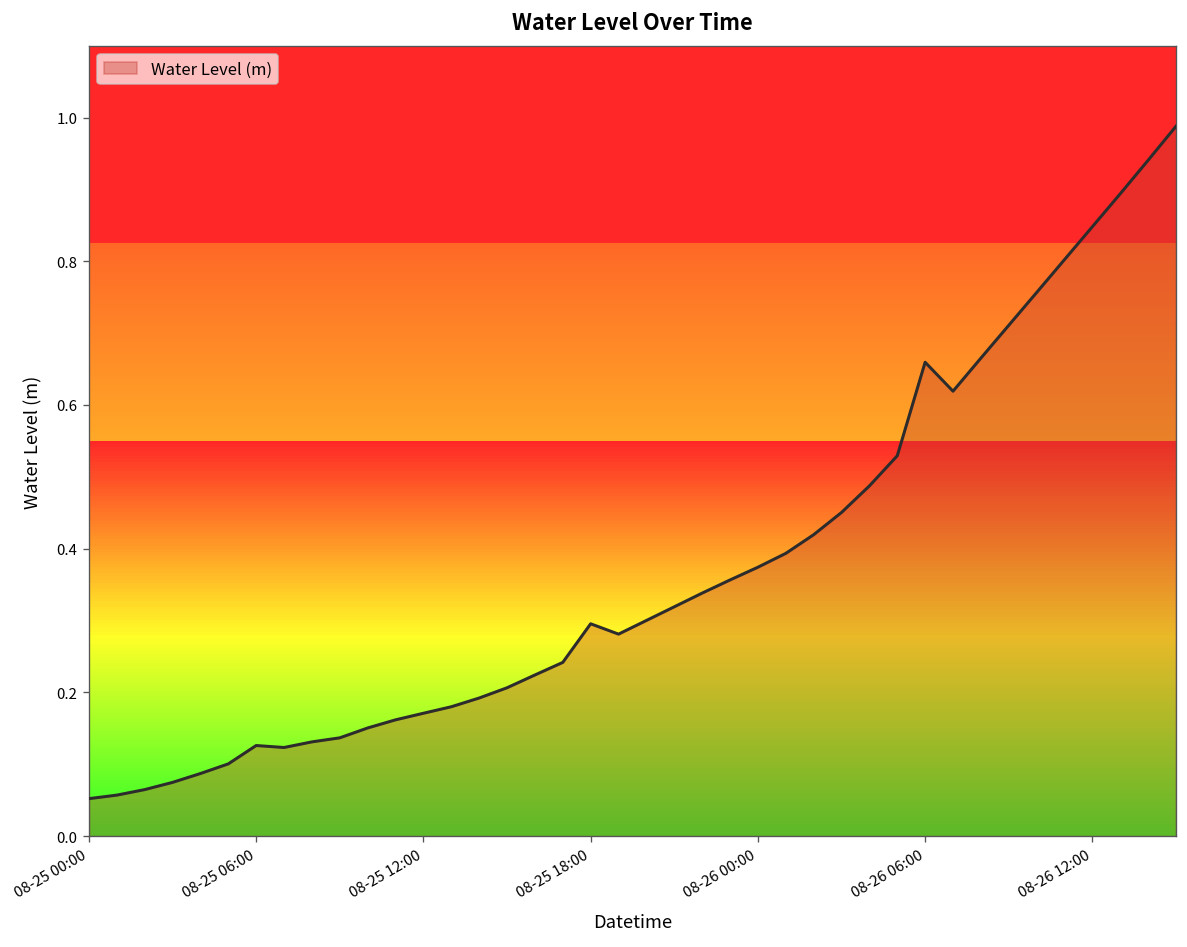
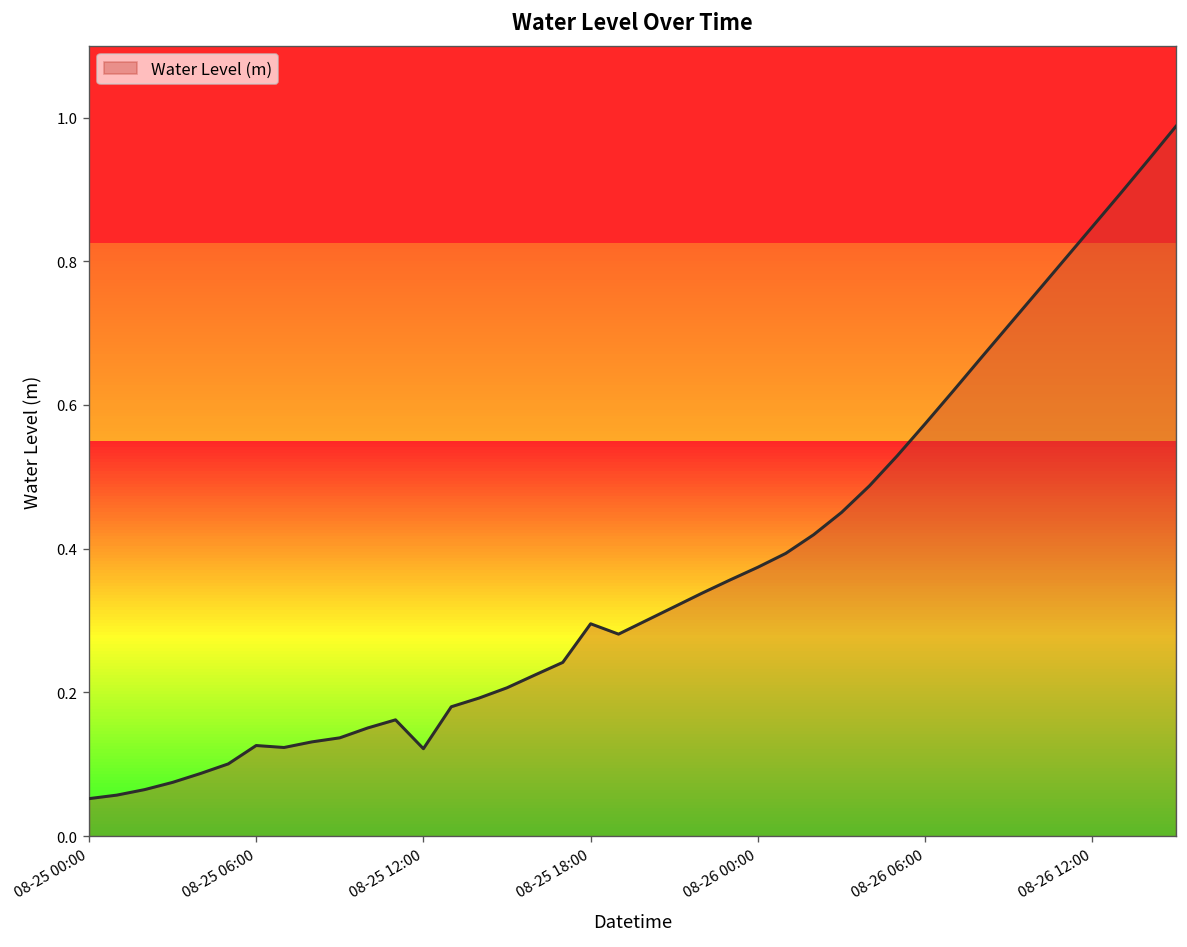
  {
    "08-25 00:00": 0.05,
    "08-25 06:00": 0.13,
-   "08-25 12:00": 0.17,
+   "08-25 12:00": 0.12,
    "08-25 18:00": 0.30,
    "08-26 00:00": 0.37,
-   "08-26 06:00": 0.66,
+   "08-26 06:00": 0.57,
    "08-26 12:00": 0.85
  }
